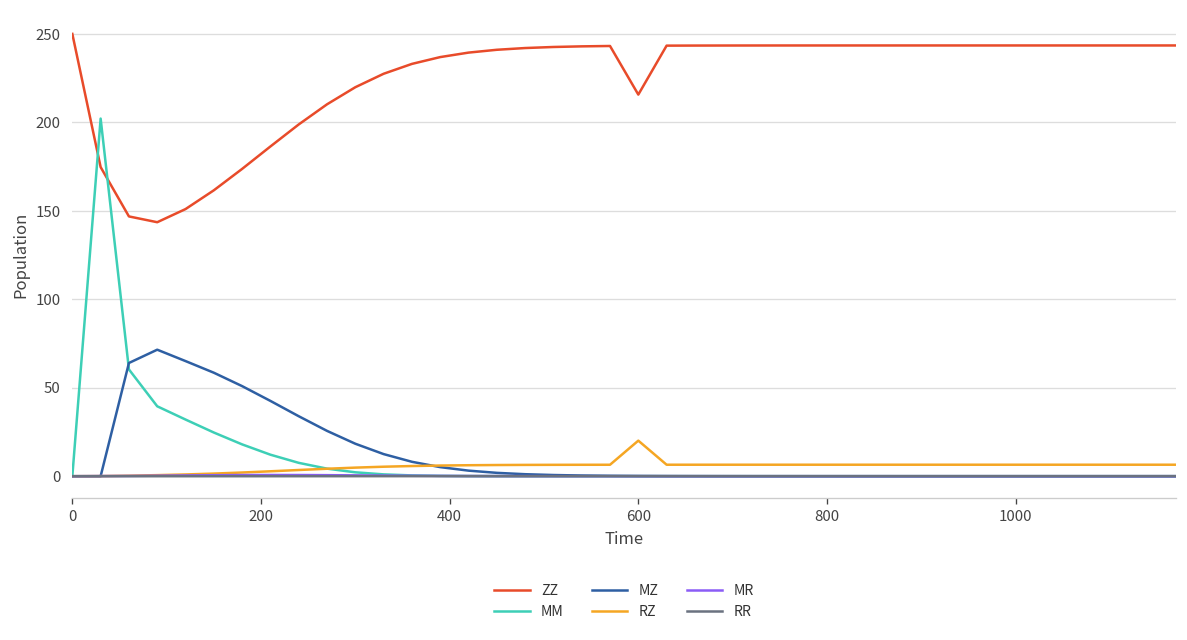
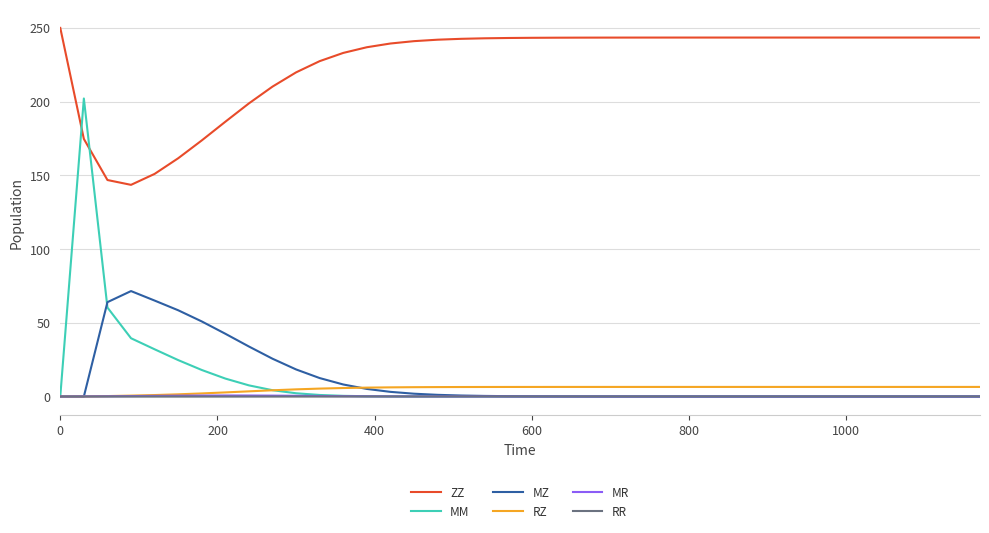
  {
    "ZZ": {
      "0": 250,
-     "600": 216
+     "600": 243
    },
    "RZ": {
-     "600": 20
+     "600": 6
    }
  }
